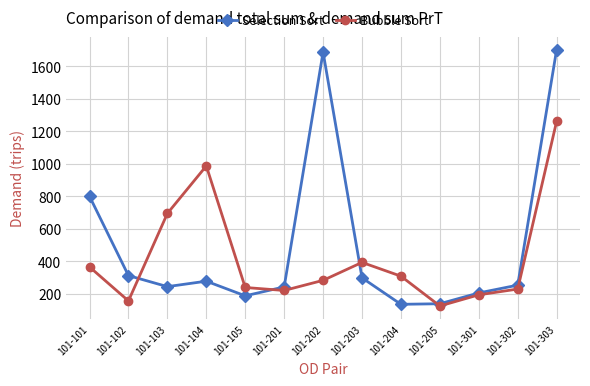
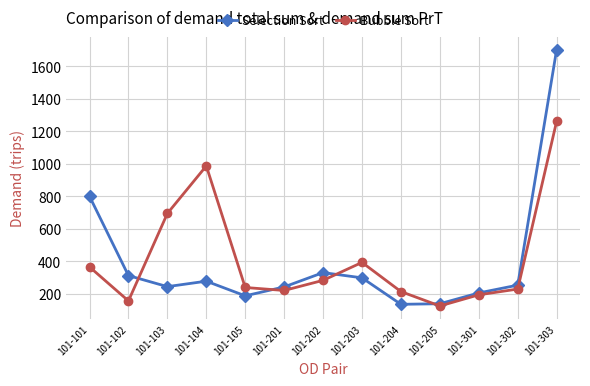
  {
    "Selection Sort": {
      "101-101": 800,
      "101-102": 310,
      "101-103": 240,
      "101-104": 280,
      "101-105": 190,
      "101-201": 240,
-     "101-202": 1690,
+     "101-202": 330,
      "101-203": 300,
      "101-204": 140,
      "101-302": 250,
      "101-303": 1700
    },
    "Bubble Sort": {
      "101-101": 370,
      "101-102": 160,
      "101-103": 690,
      "101-104": 990,
      "101-105": 240,
      "101-201": 220,
      "101-202": 280,
      "101-203": 390,
-     "101-204": 310,
+     "101-204": 210,
      "101-302": 230,
      "101-303": 1260
    }
  }
